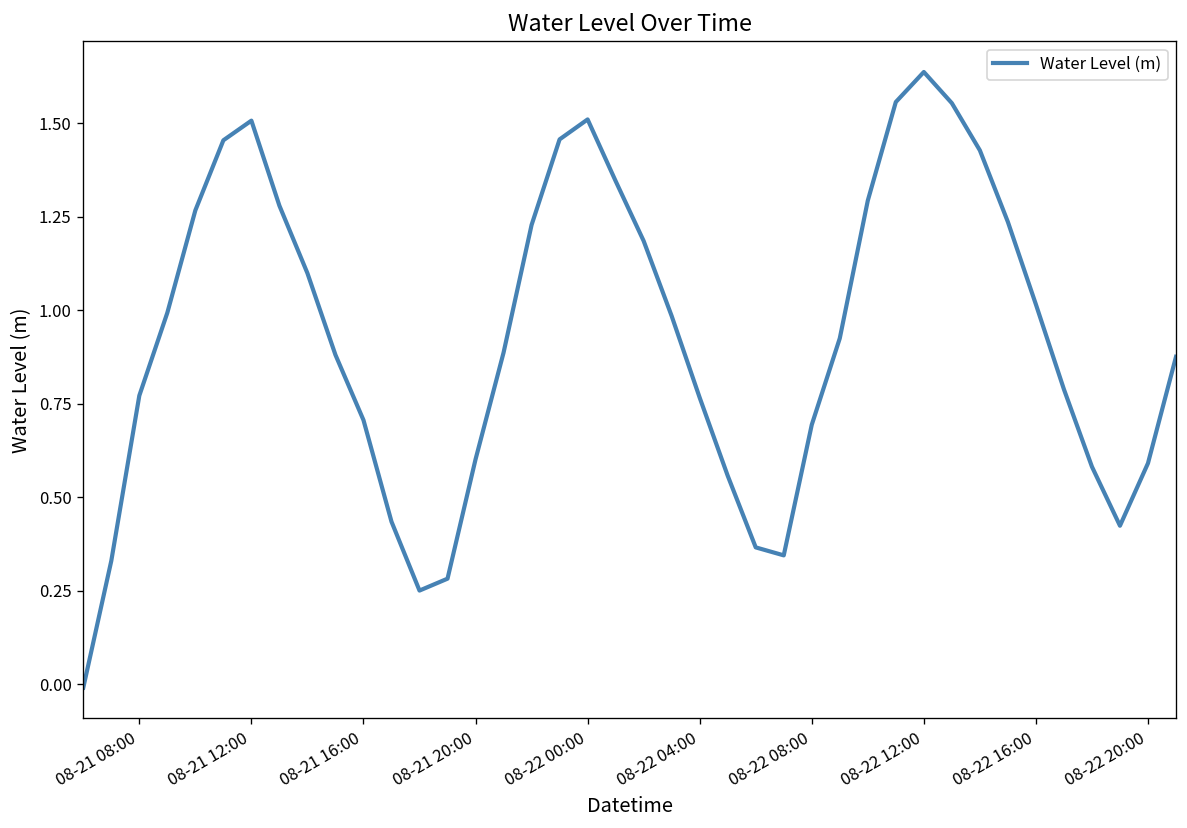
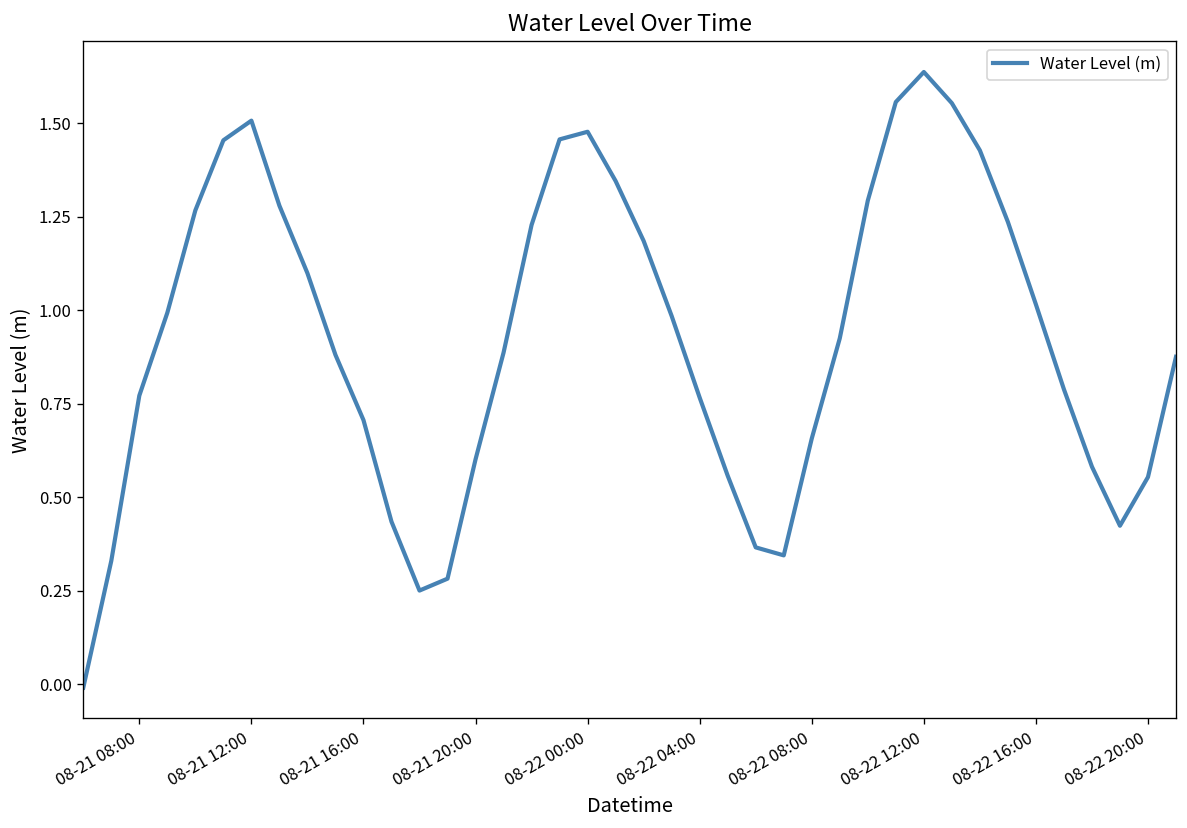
  {
    "08-21 08:00": 0.77,
    "08-21 12:00": 1.51,
    "08-21 16:00": 0.71,
    "08-21 20:00": 0.60,
-   "08-22 00:00": 1.51,
+   "08-22 00:00": 1.48,
    "08-22 04:00": 0.77,
-   "08-22 08:00": 0.69,
+   "08-22 08:00": 0.66,
    "08-22 12:00": 1.64,
    "08-22 16:00": 1.02,
-   "08-22 20:00": 0.59
+   "08-22 20:00": 0.55
  }
